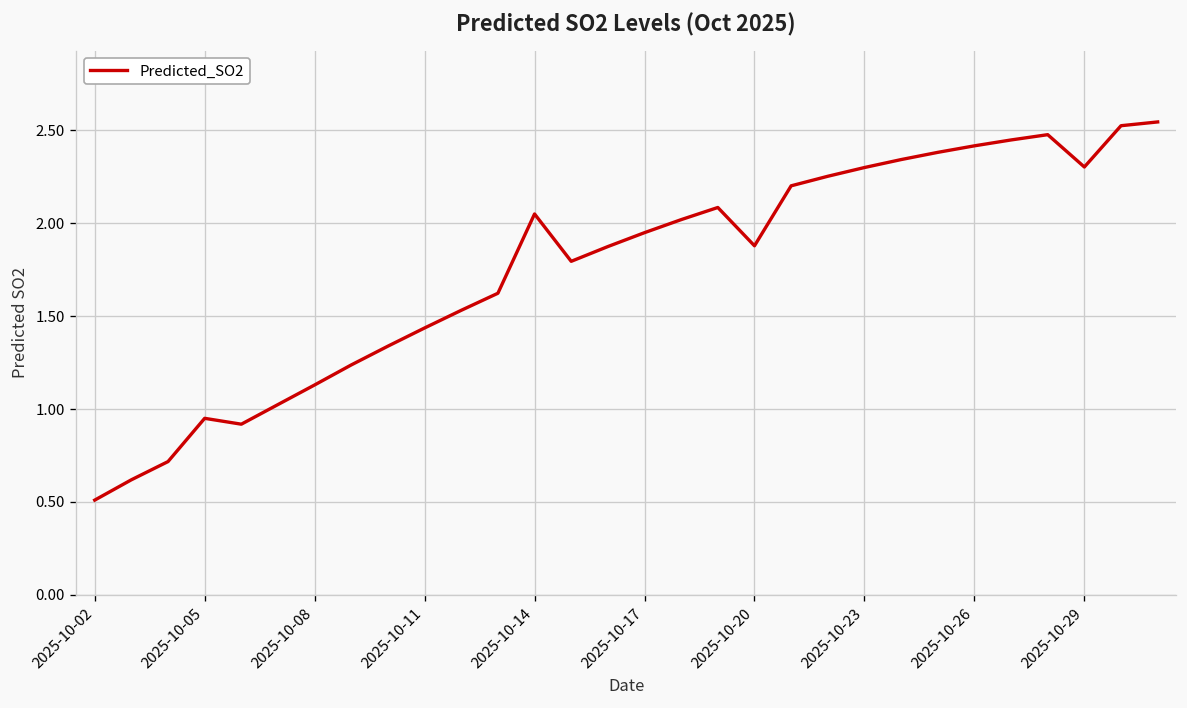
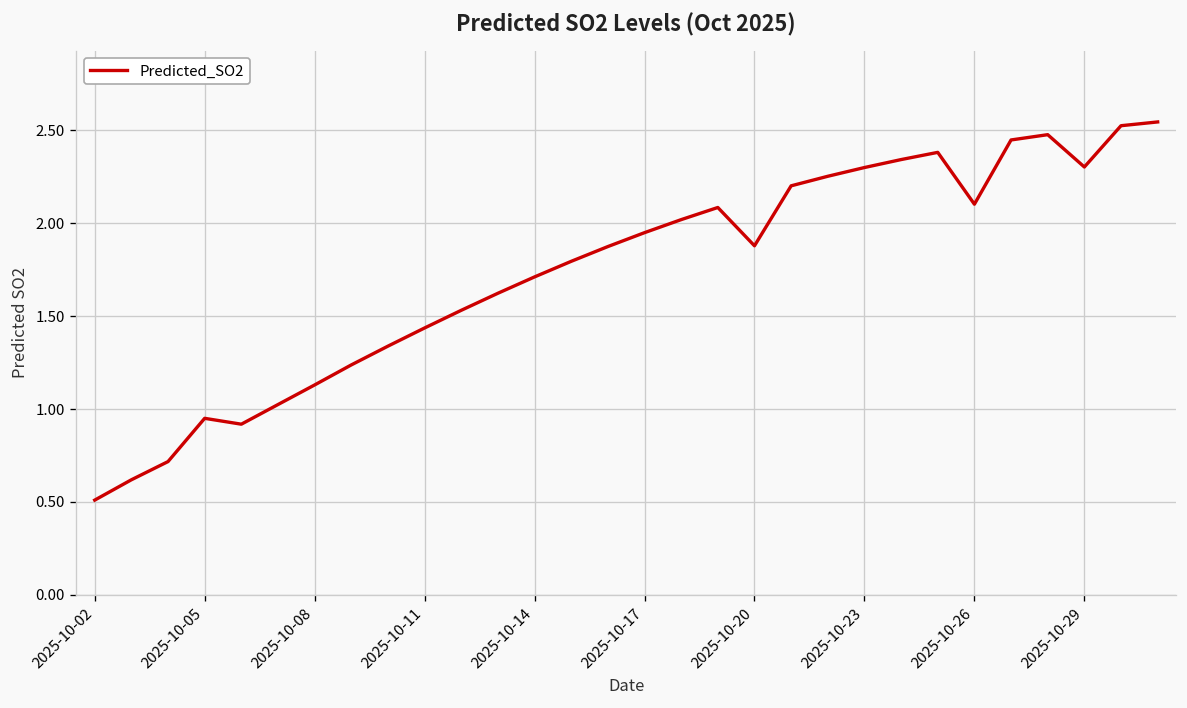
  {
    "2025-10-02": 0.51,
    "2025-10-05": 0.95,
    "2025-10-08": 1.13,
    "2025-10-11": 1.44,
-   "2025-10-14": 2.05,
+   "2025-10-14": 1.71,
    "2025-10-17": 1.95,
    "2025-10-20": 1.88,
    "2025-10-23": 2.30,
-   "2025-10-26": 2.42,
+   "2025-10-26": 2.10,
    "2025-10-29": 2.30
  }
